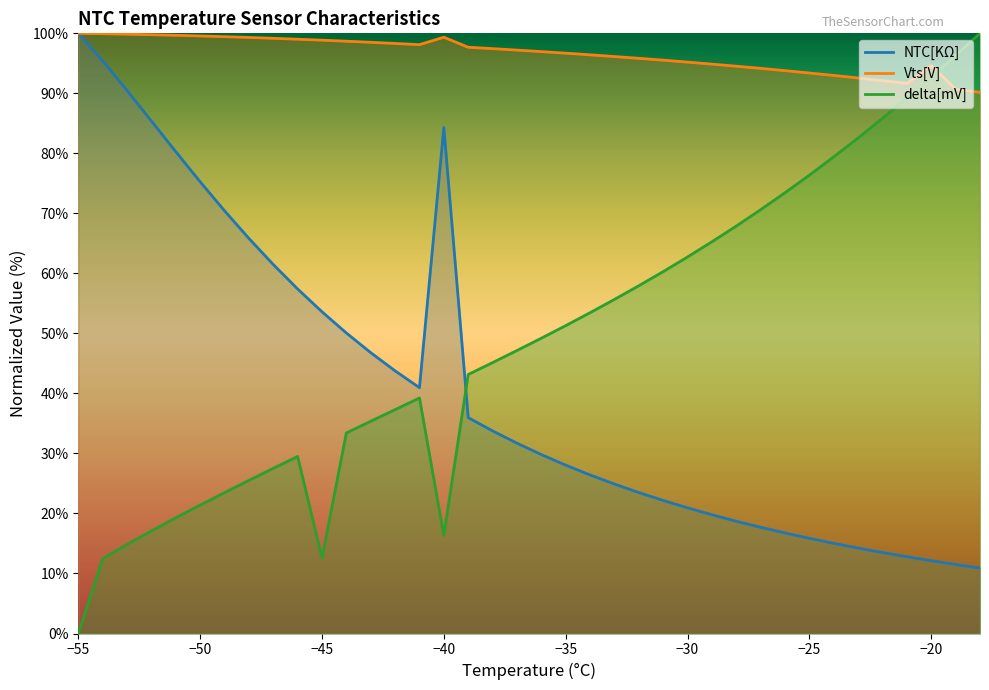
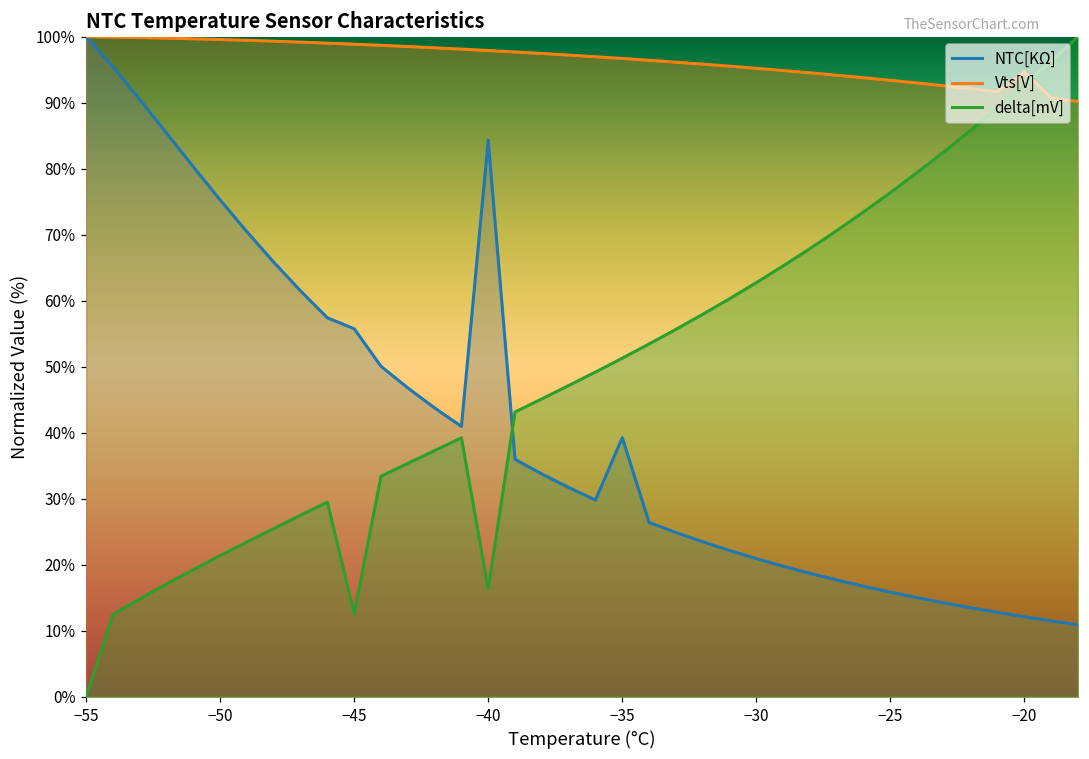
  {
    "NTC[KΩ]": {
      "−50": "75%",
-     "−45": "54%",
+     "−45": "56%",
      "−40": "84%",
-     "−35": "28%",
+     "−35": "39%",
      "−30": "21%",
      "−25": "16%",
      "−20": "12%"
    },
    "Vts[V]": {
      "−50": "100%",
      "−45": "99%",
-     "−40": "99%",
+     "−40": "98%",
      "−35": "97%",
      "−30": "95%",
      "−25": "93%"
    },
    "delta[mV]": {
      "−55": "0%",
      "−50": "21%",
      "−45": "13%",
      "−40": "16%",
      "−35": "51%",
      "−30": "63%",
      "−25": "76%"
    }
  }
